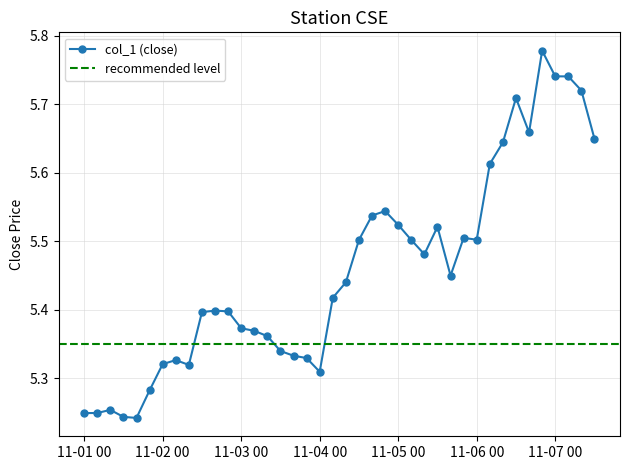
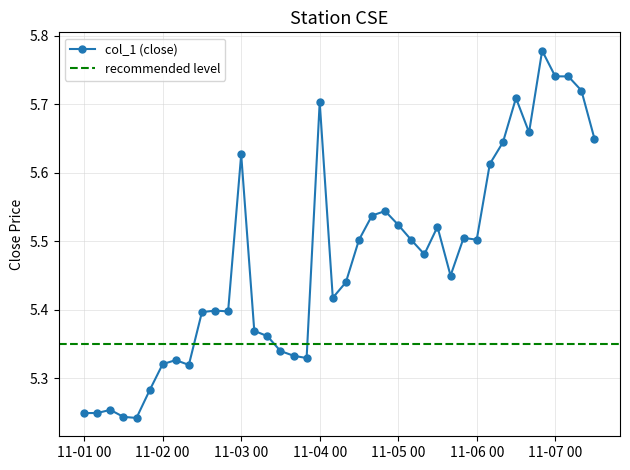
  {
    "11-01 00": 5.25,
    "11-02 00": 5.32,
-   "11-03 00": 5.37,
-   "11-04 00": 5.31,
+   "11-03 00": 5.63,
+   "11-04 00": 5.70,
    "11-05 00": 5.52,
    "11-06 00": 5.50,
    "11-07 00": 5.74
  }
